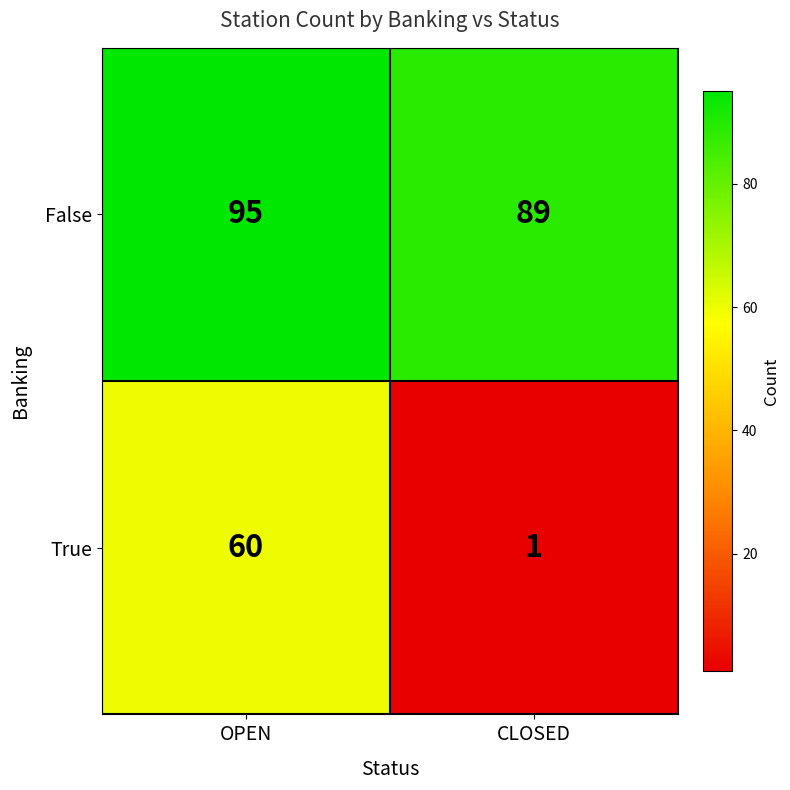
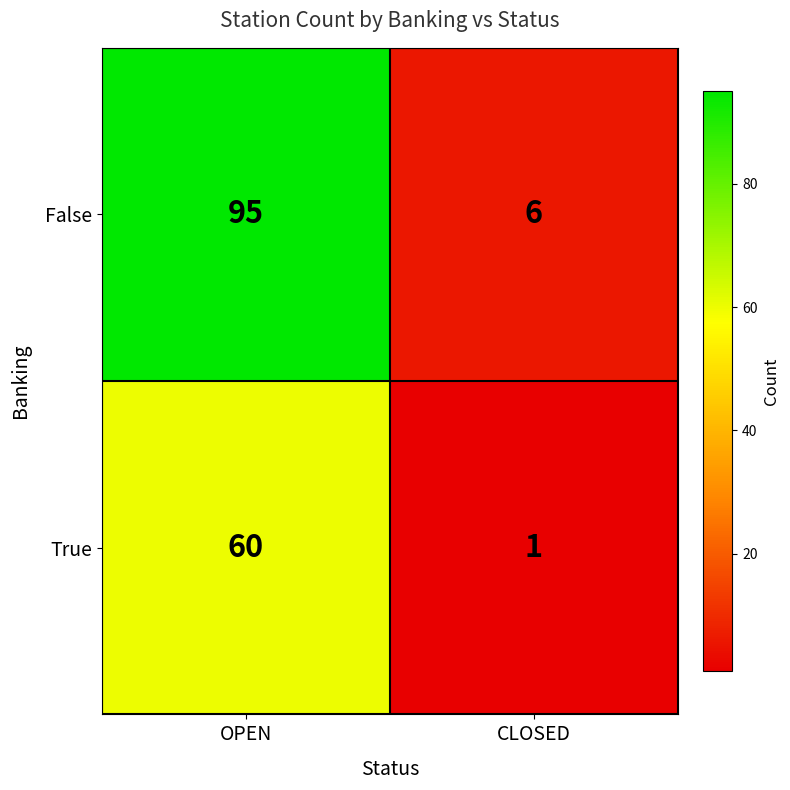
  {
    "False": {
      "OPEN": 95,
-     "CLOSED": 89
+     "CLOSED": 6
    },
    "True": {
      "OPEN": 60,
      "CLOSED": 1
    }
  }
